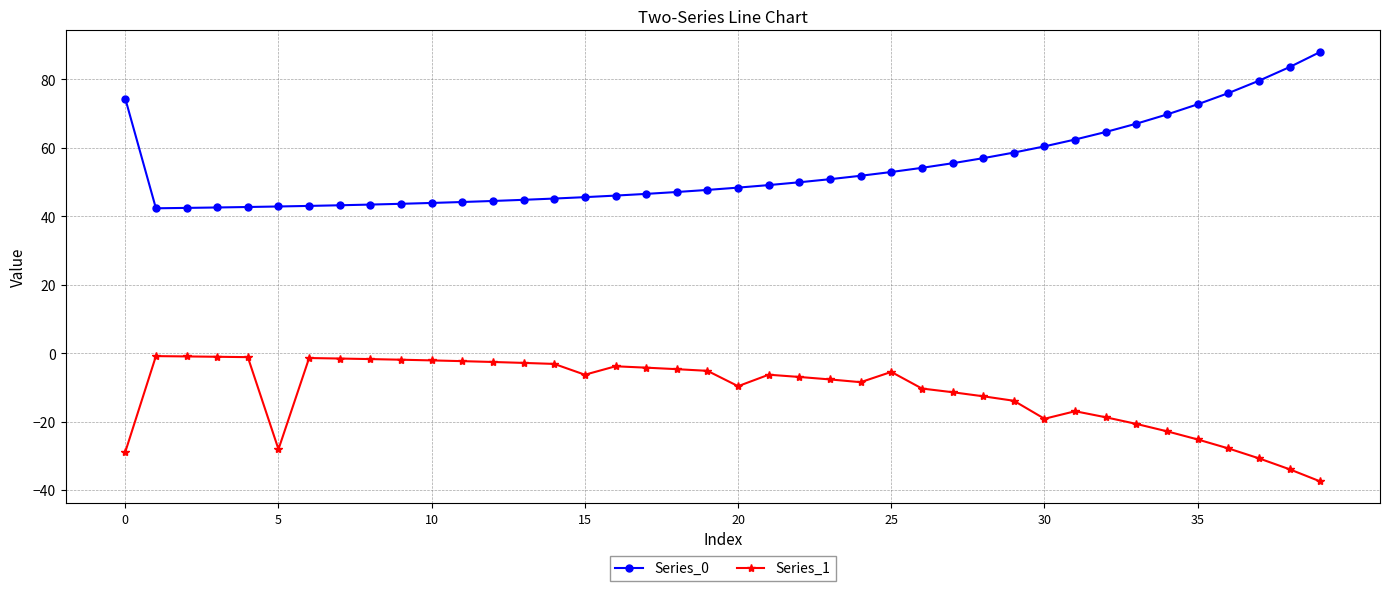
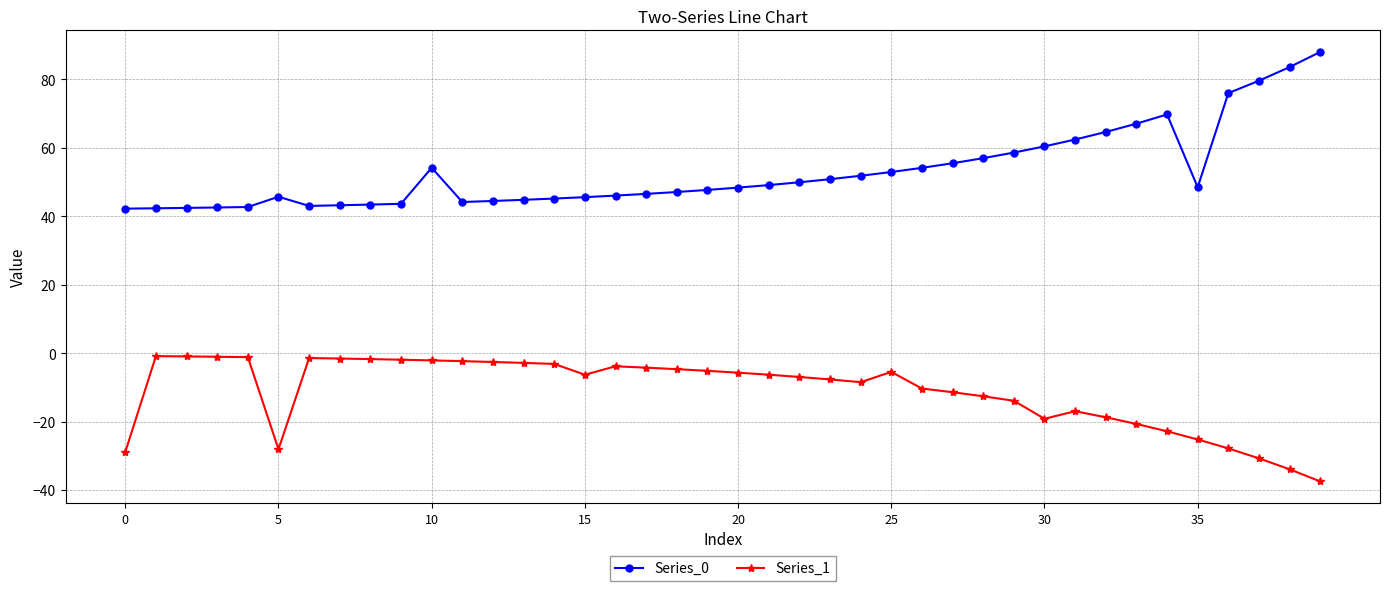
  {
    "Series_0": {
-     "0": 74,
-     "5": 43,
-     "10": 44,
+     "0": 42,
+     "5": 46,
+     "10": 54,
      "15": 46,
      "20": 48,
      "25": 53,
      "30": 60,
-     "35": 73
+     "35": 48
    },
    "Series_1": {
      "0": -29,
      "5": -28,
      "10": -2,
      "15": -6,
-     "20": -10,
+     "20": -6,
      "25": -5,
      "30": -19,
      "35": -25
    }
  }
